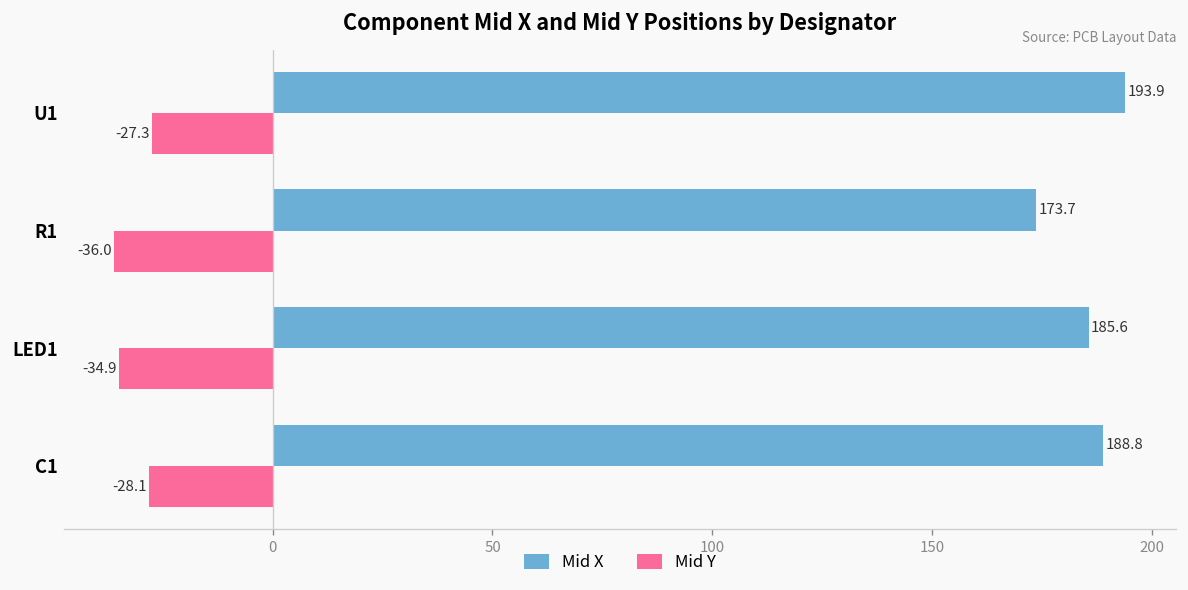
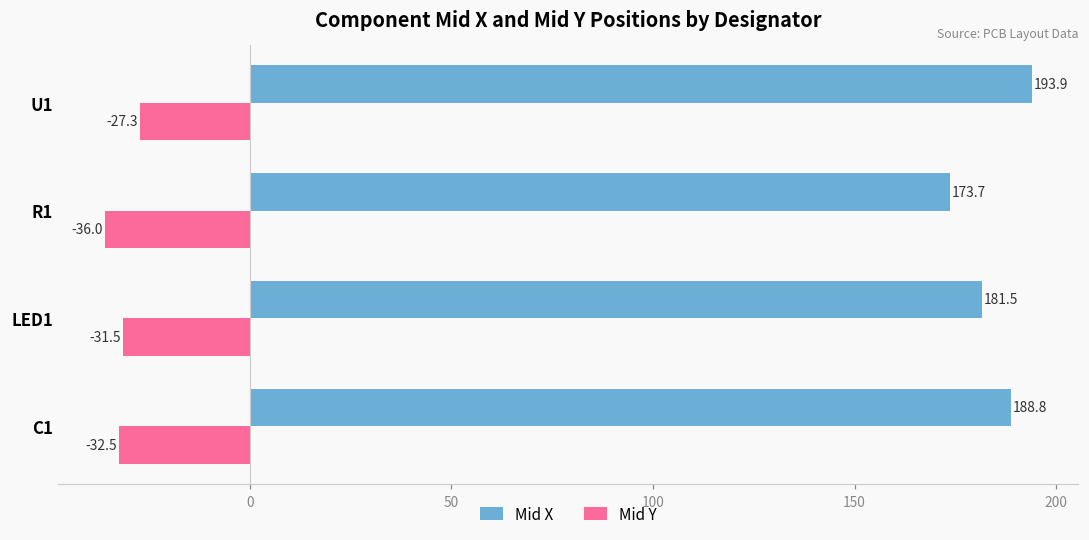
  {
    "Mid X": {
      "U1": 193.9,
      "R1": 173.7,
-     "LED1": 185.6,
+     "LED1": 181.5,
      "C1": 188.8
    },
    "Mid Y": {
      "U1": -27.3,
      "R1": -36.0,
-     "LED1": -34.9,
-     "C1": -28.1
+     "LED1": -31.5,
+     "C1": -32.5
    }
  }
